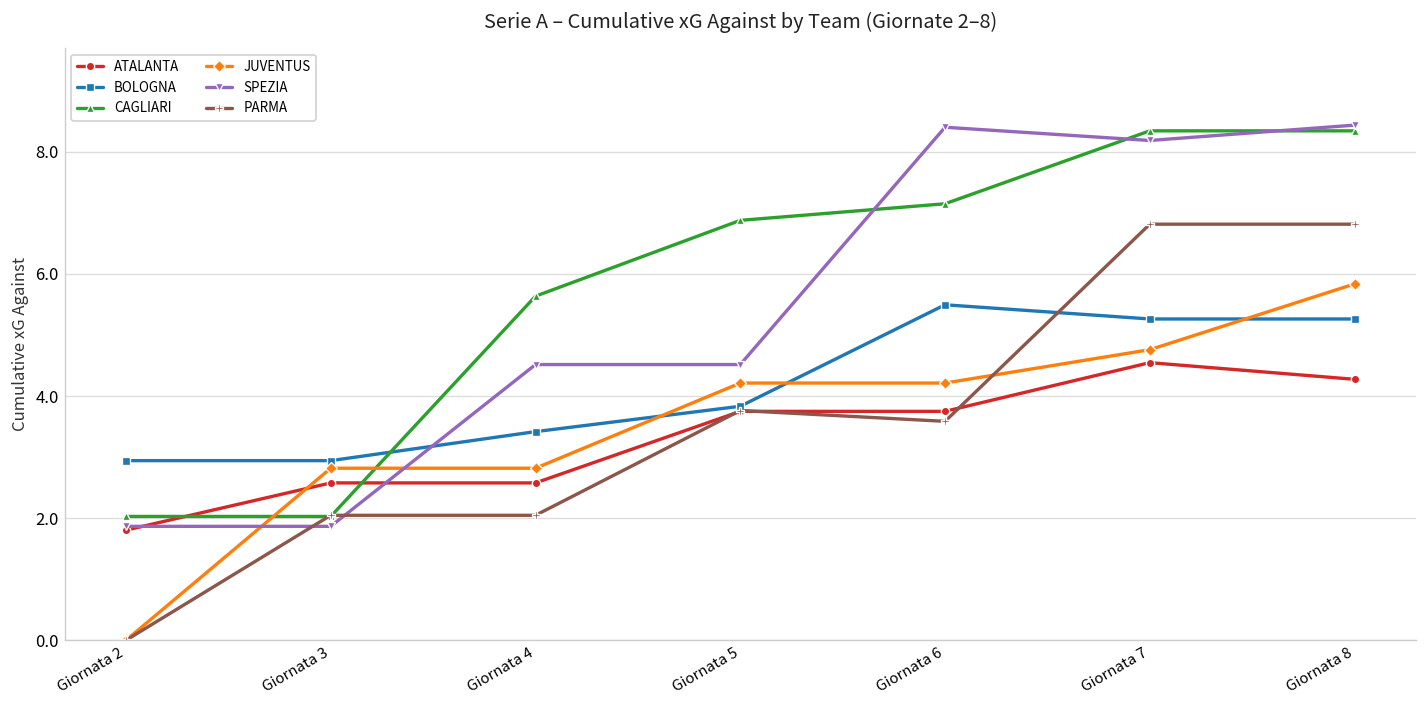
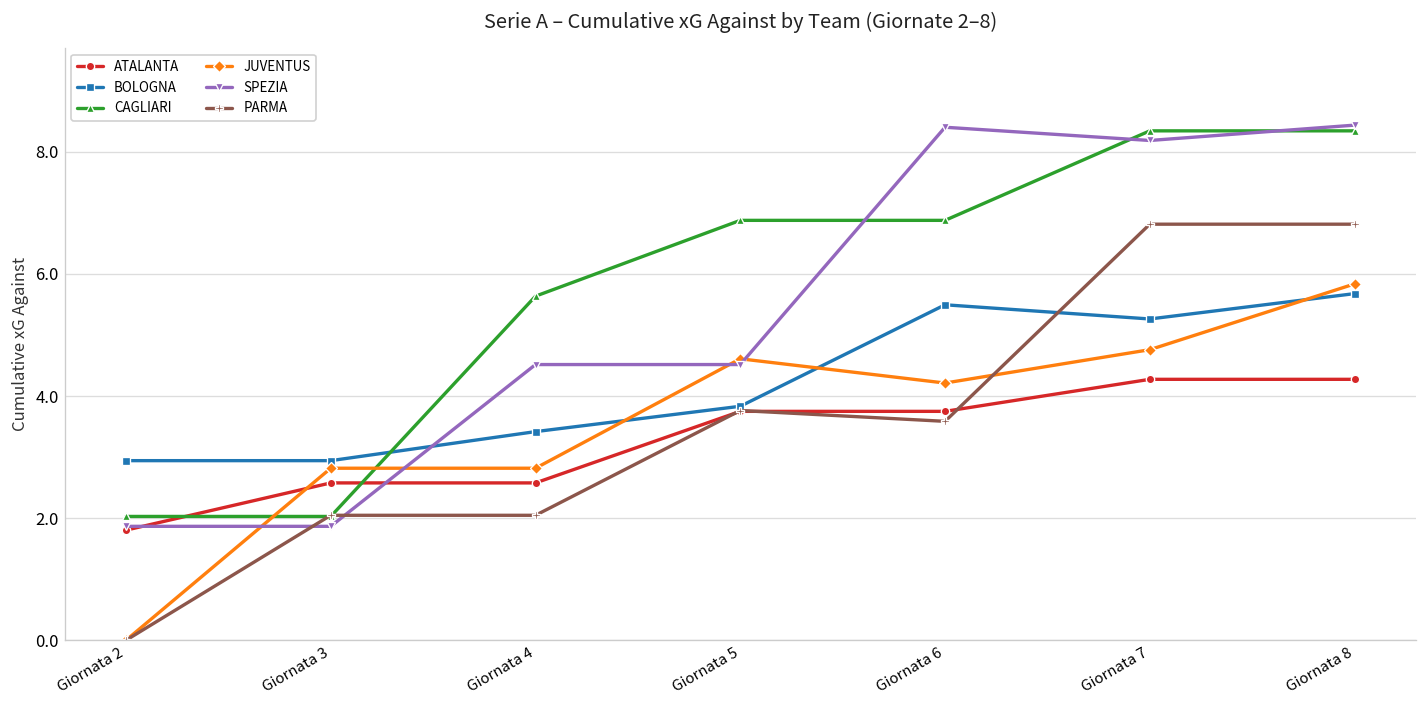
  {
    "ATALANTA": {
      "Giornata 2": 1.8,
      "Giornata 3": 2.6,
      "Giornata 4": 2.6,
      "Giornata 6": 3.7,
-     "Giornata 7": 4.5,
+     "Giornata 7": 4.3,
      "Giornata 8": 4.3
    },
    "BOLOGNA": {
      "Giornata 2": 2.9,
      "Giornata 3": 2.9,
      "Giornata 4": 3.4,
      "Giornata 5": 3.8,
      "Giornata 6": 5.5,
      "Giornata 7": 5.3,
-     "Giornata 8": 5.3
+     "Giornata 8": 5.7
    },
    "CAGLIARI": {
      "Giornata 2": 2.0,
      "Giornata 4": 5.6,
      "Giornata 5": 6.9,
-     "Giornata 6": 7.1,
+     "Giornata 6": 6.9,
      "Giornata 7": 8.3,
      "Giornata 8": 8.3
    },
    "JUVENTUS": {
      "Giornata 3": 2.8,
      "Giornata 4": 2.8,
-     "Giornata 5": 4.2,
+     "Giornata 5": 4.6,
      "Giornata 6": 4.2,
      "Giornata 7": 4.8,
      "Giornata 8": 5.8
    },
    "SPEZIA": {
      "Giornata 2": 1.9,
      "Giornata 3": 1.9,
      "Giornata 4": 4.5,
      "Giornata 5": 4.5,
      "Giornata 6": 8.4,
      "Giornata 7": 8.2,
      "Giornata 8": 8.4
    },
    "PARMA": {
      "Giornata 4": 2.0,
      "Giornata 6": 3.6,
      "Giornata 7": 6.8,
      "Giornata 8": 6.8
    }
  }
